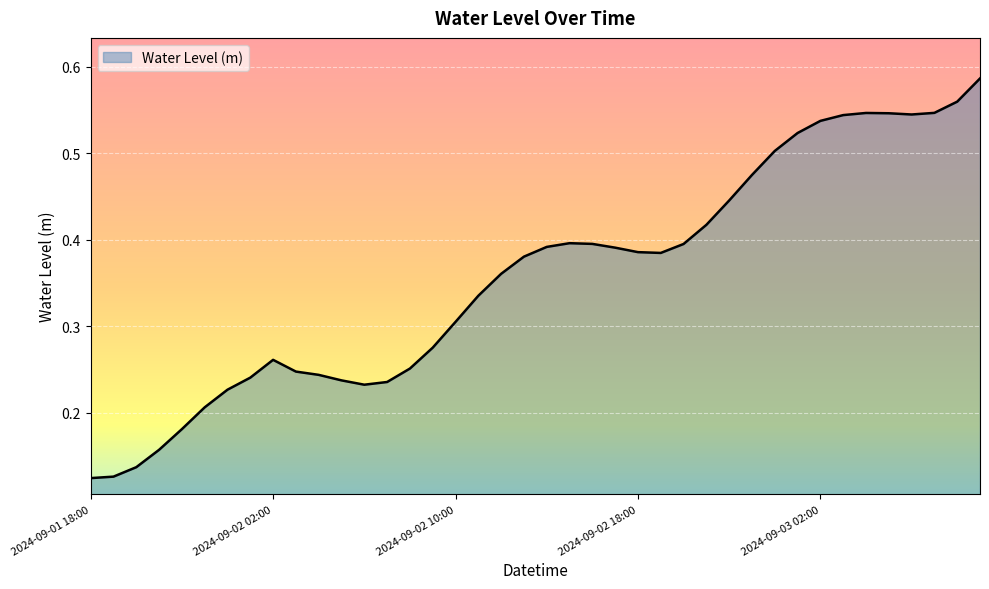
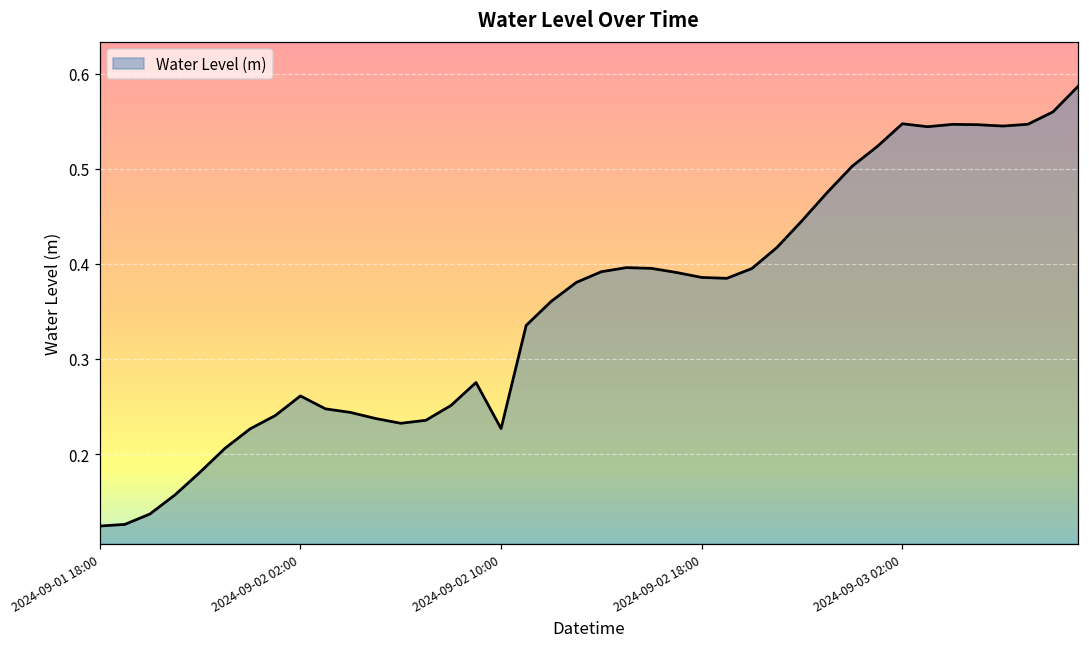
  {
    "2024-09-01 18:00": 0.12,
    "2024-09-02 02:00": 0.26,
-   "2024-09-02 10:00": 0.31,
+   "2024-09-02 10:00": 0.23,
    "2024-09-02 18:00": 0.39,
-   "2024-09-03 02:00": 0.54
+   "2024-09-03 02:00": 0.55
  }
